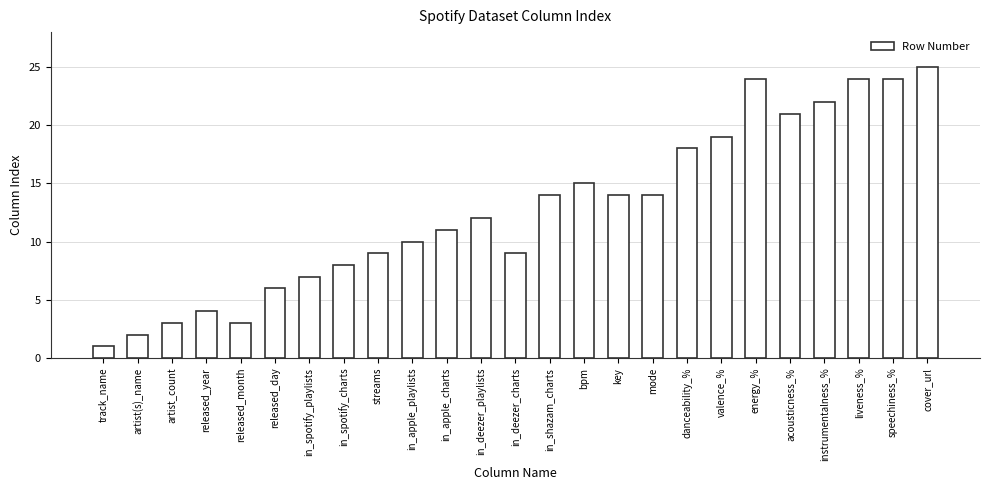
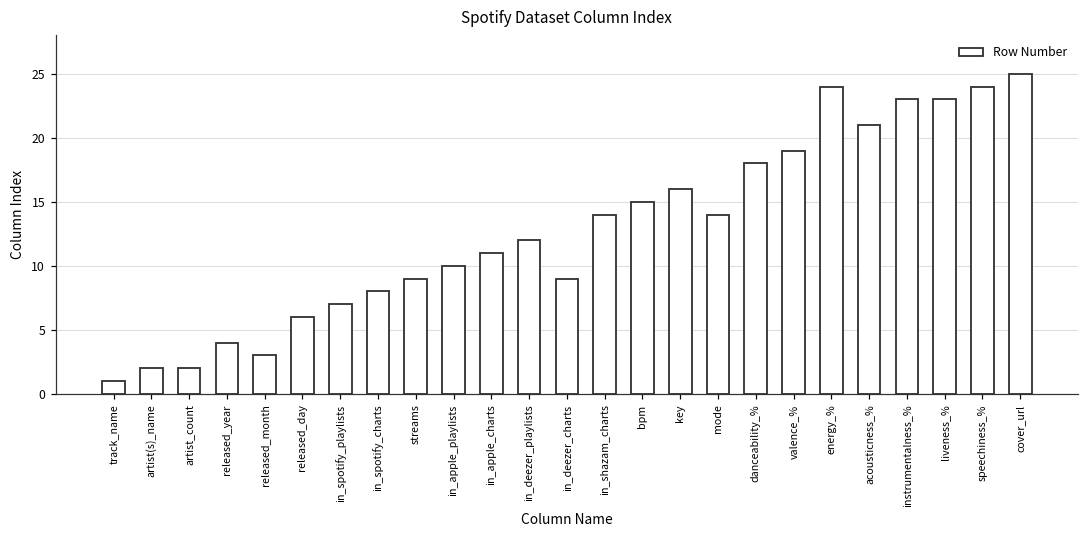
  {
    "track_name": 1,
    "artist(s)_name": 2,
-   "artist_count": 3,
+   "artist_count": 2,
    "released_year": 4,
    "released_month": 3,
    "released_day": 6,
    "in_spotify_playlists": 7,
    "in_spotify_charts": 8,
    "streams": 9,
    "in_apple_playlists": 10,
    "in_apple_charts": 11,
    "in_deezer_playlists": 12,
    "in_deezer_charts": 9,
    "in_shazam_charts": 14,
    "bpm": 15,
-   "key": 14,
+   "key": 16,
    "mode": 14,
    "danceability_%": 18,
    "valence_%": 19,
    "energy_%": 24,
    "acousticness_%": 21,
-   "instrumentalness_%": 22,
-   "liveness_%": 24,
+   "instrumentalness_%": 23,
+   "liveness_%": 23,
    "speechiness_%": 24,
    "cover_url": 25
  }
